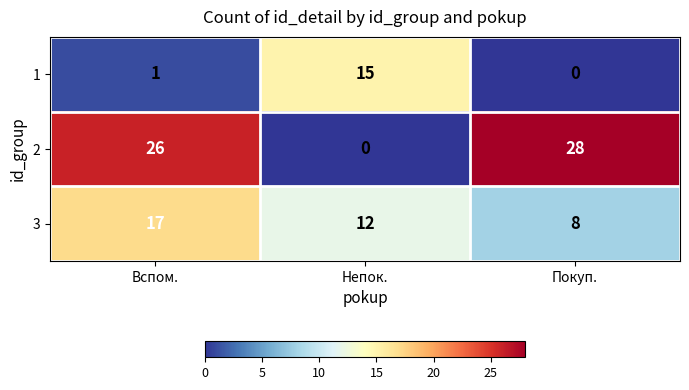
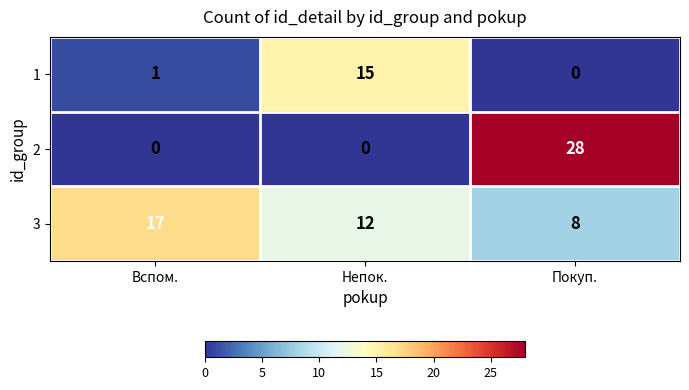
  {
    "1": {
      "Вспом.": 1,
      "Непок.": 15,
      "Покуп.": 0
    },
    "2": {
-     "Вспом.": 26,
+     "Вспом.": 0,
      "Непок.": 0,
      "Покуп.": 28
    },
    "3": {
      "Вспом.": 17,
      "Непок.": 12,
      "Покуп.": 8
    }
  }
